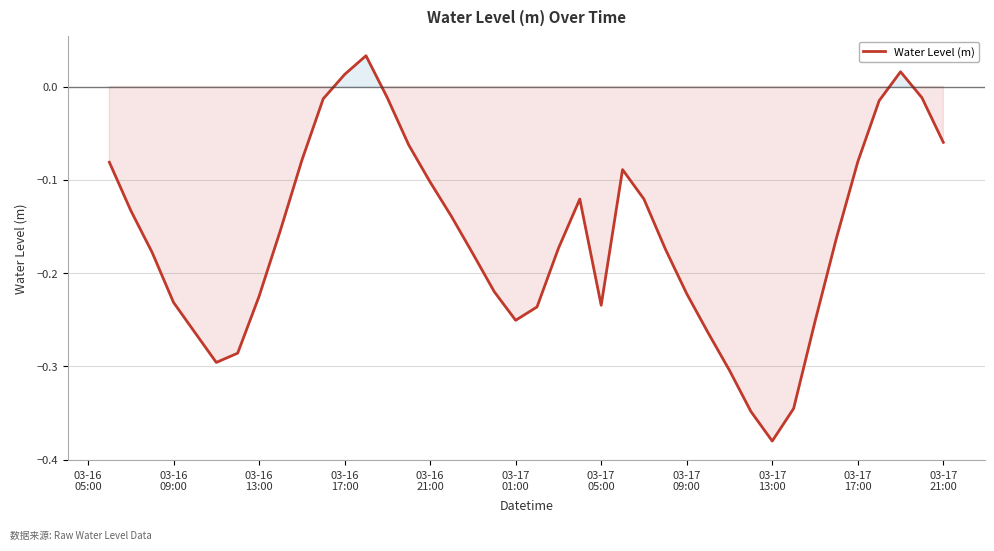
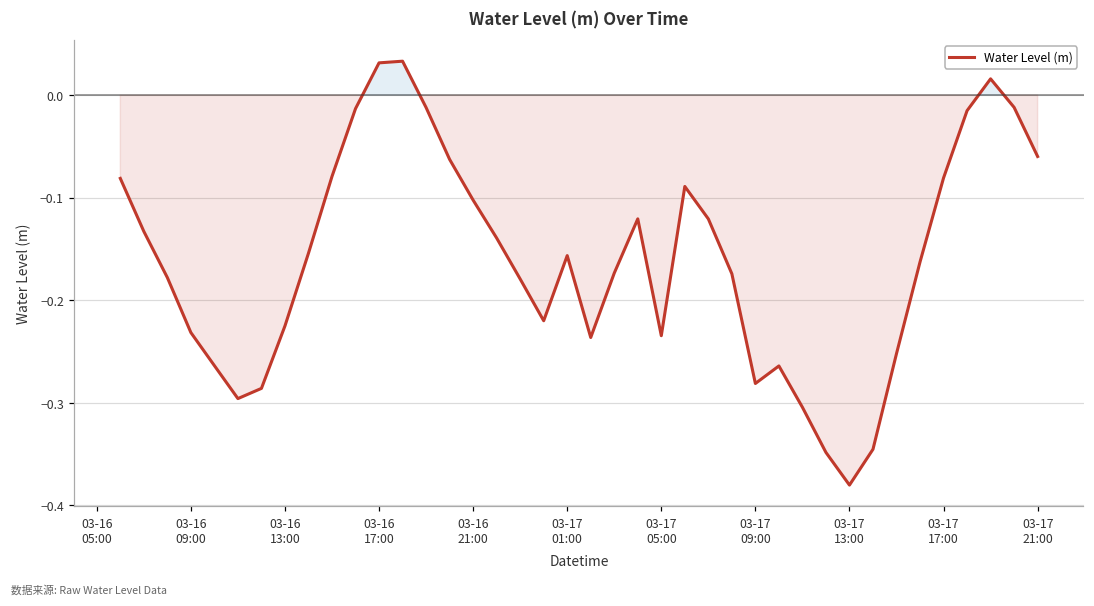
  {
    "03-16 09:00": -0.23,
    "03-16 13:00": -0.23,
-   "03-16 17:00": 0.01,
+   "03-16 17:00": 0.03,
    "03-16 21:00": -0.10,
-   "03-17 01:00": -0.25,
+   "03-17 01:00": -0.16,
    "03-17 05:00": -0.23,
-   "03-17 09:00": -0.22,
+   "03-17 09:00": -0.28,
    "03-17 13:00": -0.38,
    "03-17 17:00": -0.08,
    "03-17 21:00": -0.06
  }
